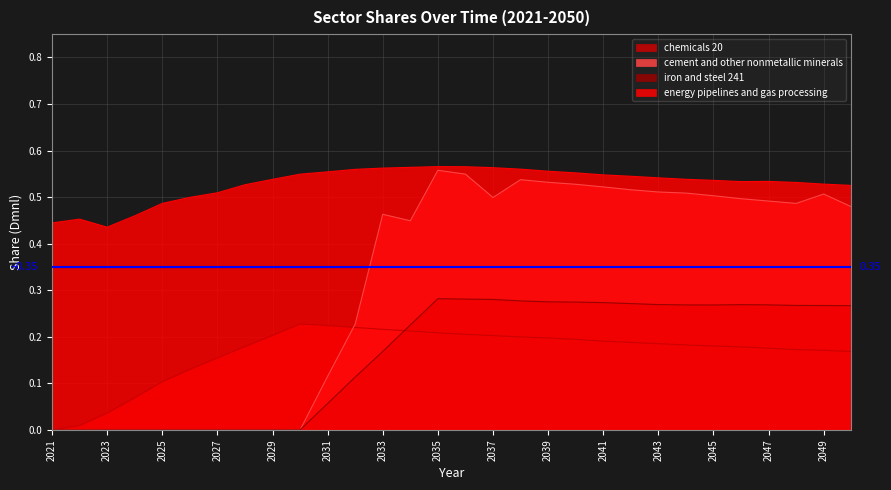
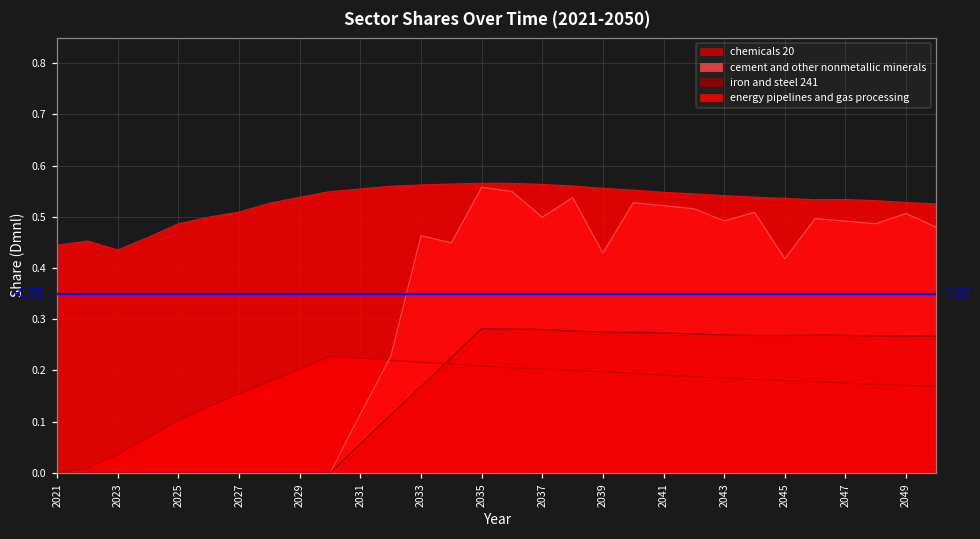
  {
    "cement and other nonmetallic minerals": {
      "2031": 0.11,
      "2033": 0.46,
      "2035": 0.56,
      "2037": 0.50,
-     "2039": 0.53,
+     "2039": 0.43,
      "2041": 0.52,
-     "2043": 0.51,
-     "2045": 0.50,
+     "2043": 0.49,
+     "2045": 0.42,
      "2047": 0.49,
      "2049": 0.51
    }
  }
